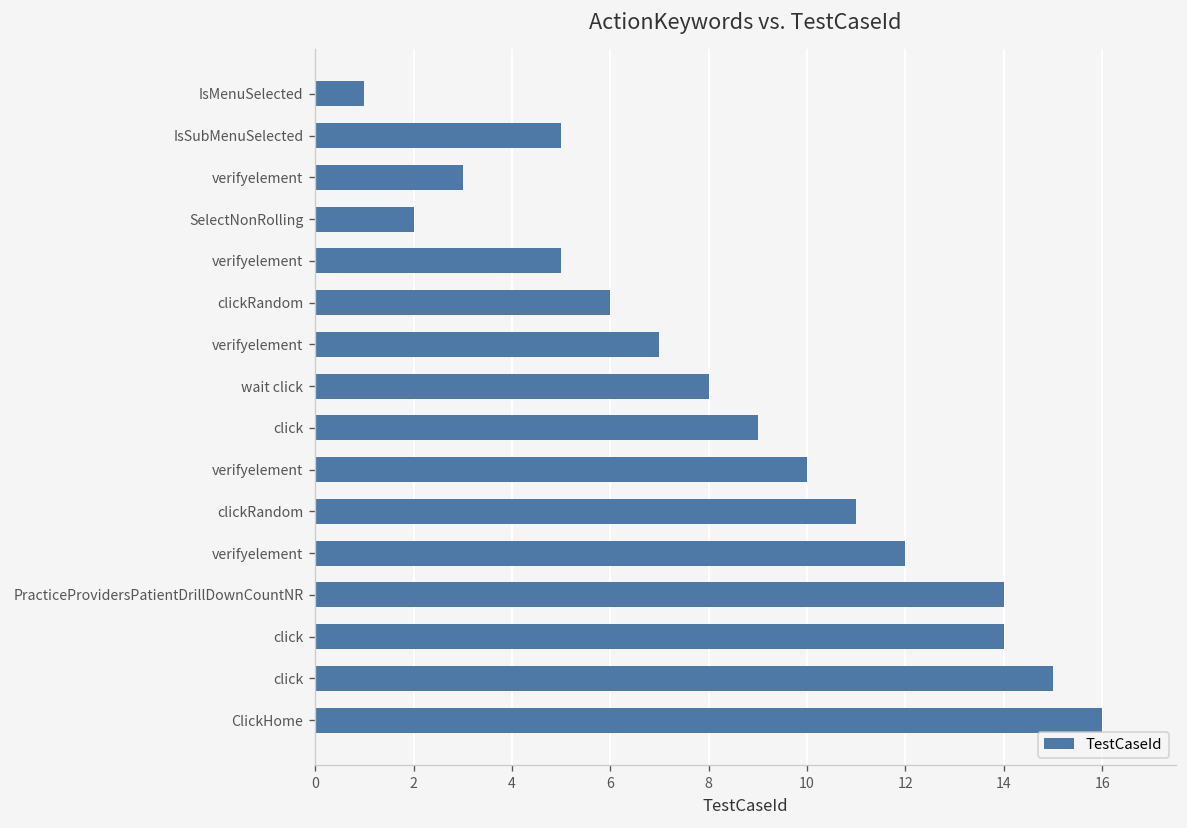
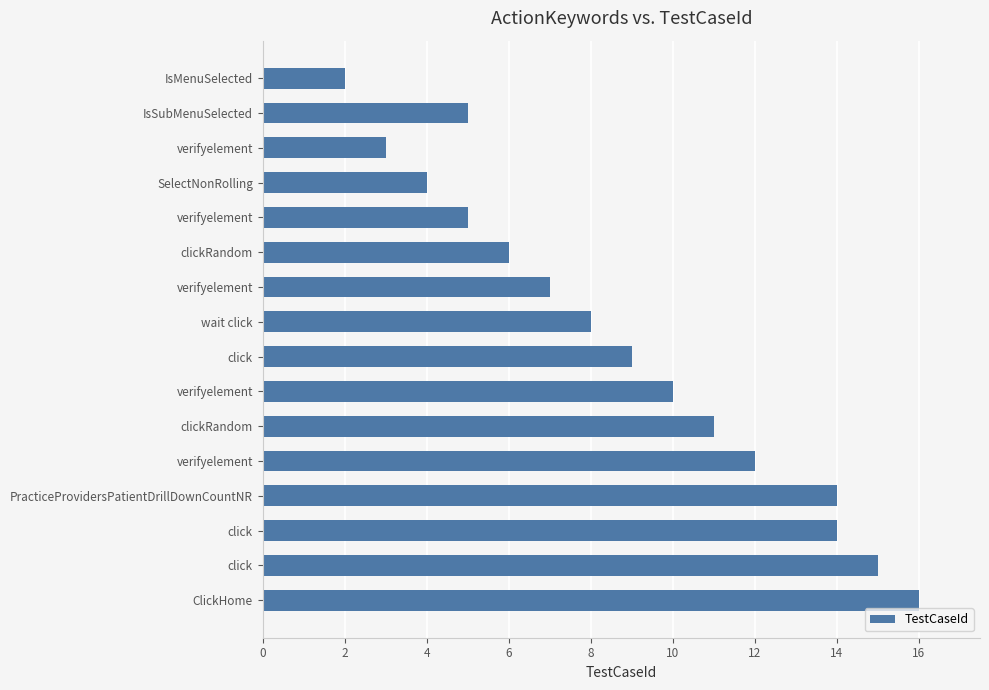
  {
-   "IsMenuSelected": 1,
+   "IsMenuSelected": 2,
    "IsSubMenuSelected": 5,
-   "SelectNonRolling": 2,
+   "SelectNonRolling": 4,
    "wait click": 8,
    "PracticeProvidersPatientDrillDownCountNR": 14,
    "ClickHome": 16
  }
